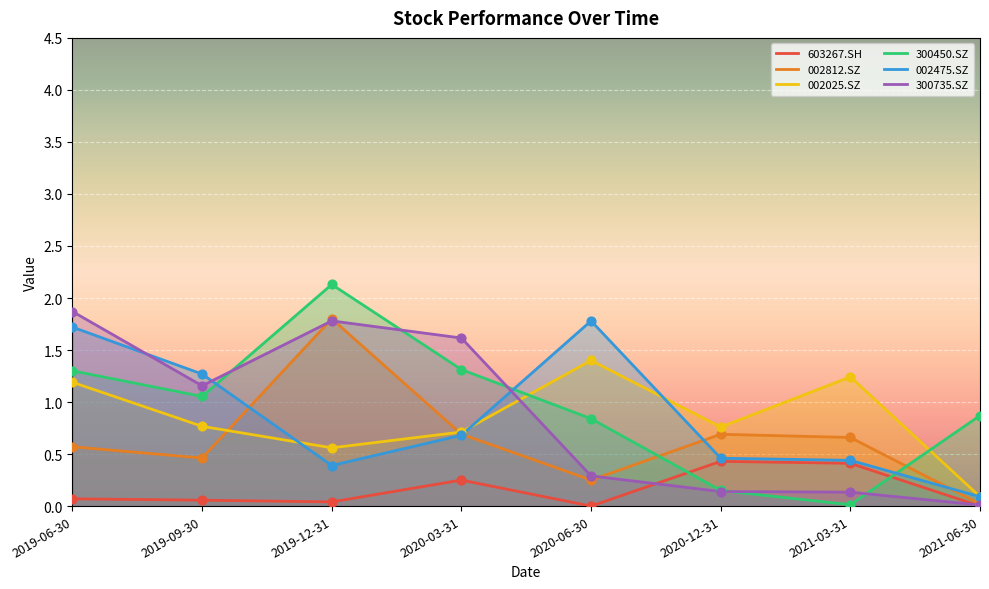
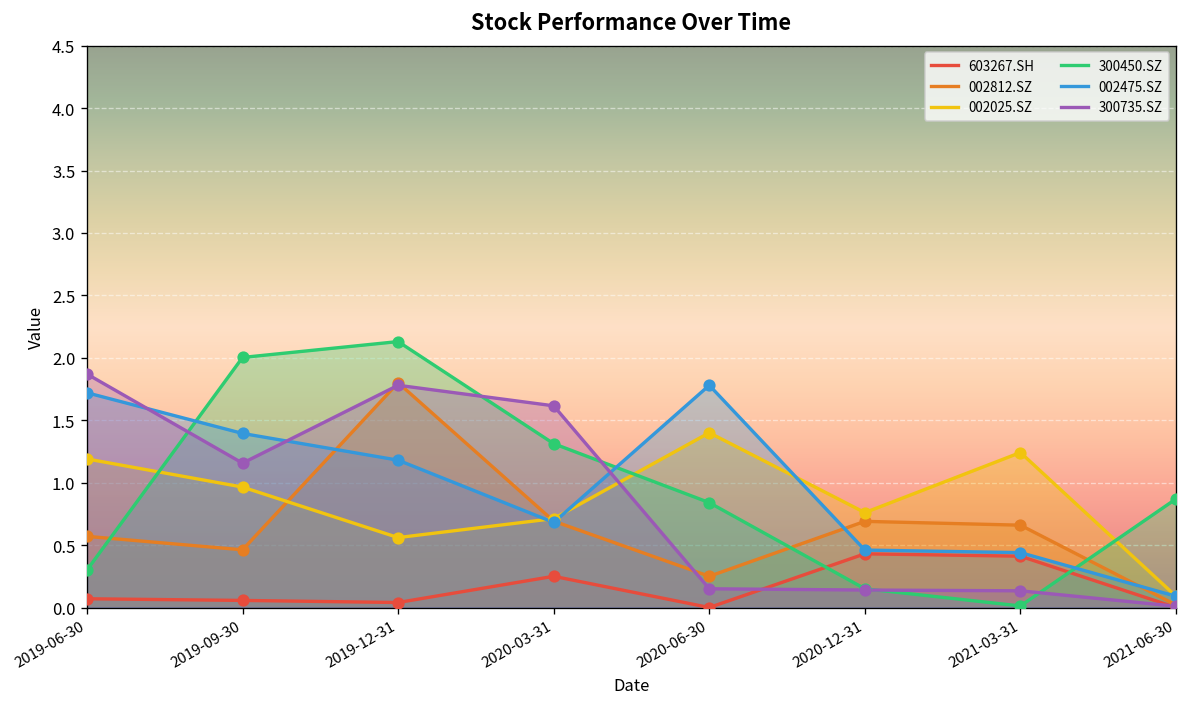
  {
    "002025.SZ": {
      "2019-06-30": 1.19,
-     "2019-09-30": 0.77,
+     "2019-09-30": 0.96,
      "2019-12-31": 0.56,
      "2020-06-30": 1.40,
      "2020-12-31": 0.76,
      "2021-03-31": 1.24
    },
    "300450.SZ": {
-     "2019-06-30": 1.3,
-     "2019-09-30": 1.05,
+     "2019-06-30": 0.3,
+     "2019-09-30": 2.00,
      "2019-12-31": 2.13,
      "2020-03-31": 1.31,
      "2020-06-30": 0.84,
      "2021-03-31": 0.01,
      "2021-06-30": 0.87
    },
    "002475.SZ": {
      "2019-06-30": 1.72,
-     "2019-09-30": 1.27,
-     "2019-12-31": 0.39,
+     "2019-09-30": 1.39,
+     "2019-12-31": 1.18,
      "2020-06-30": 1.78,
      "2020-12-31": 0.46,
      "2021-03-31": 0.44
    },
    "300735.SZ": {
      "2019-06-30": 1.87,
      "2019-09-30": 1.16,
      "2020-03-31": 1.62,
-     "2020-06-30": 0.29,
+     "2020-06-30": 0.15,
      "2021-03-31": 0.13
    }
  }
